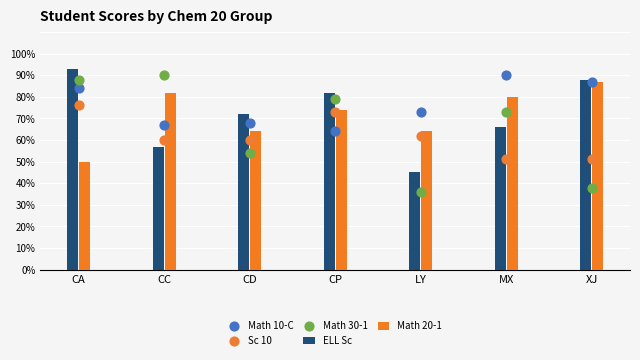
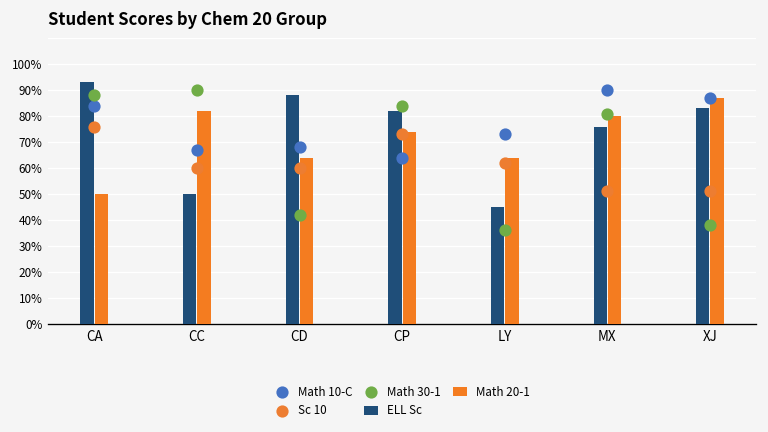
  {
    "ELL Sc": {
      "CA": "93%",
-     "CC": "57%",
-     "CD": "72%",
+     "CC": "50%",
+     "CD": "88%",
      "CP": "82%",
      "LY": "45%",
-     "MX": "66%",
-     "XJ": "88%"
+     "MX": "76%",
+     "XJ": "83%"
    },
    "Math 30-1": {
-     "CD": "54%",
-     "CP": "79%",
-     "MX": "73%"
+     "CD": "42%",
+     "CP": "84%",
+     "MX": "81%"
    }
  }
